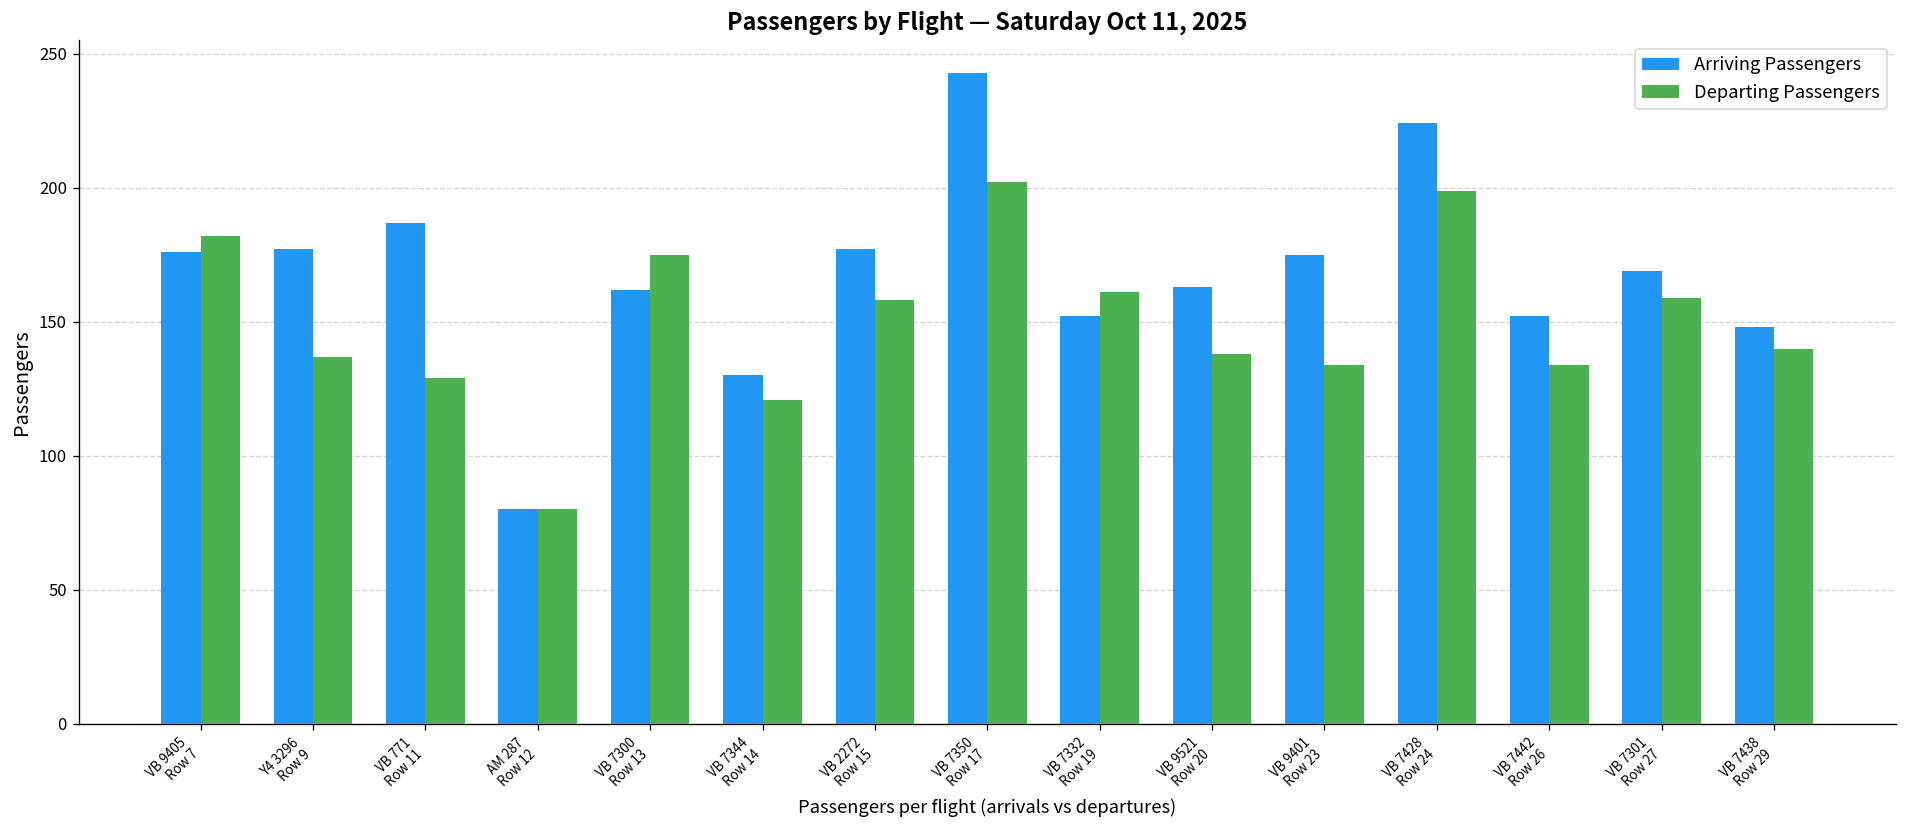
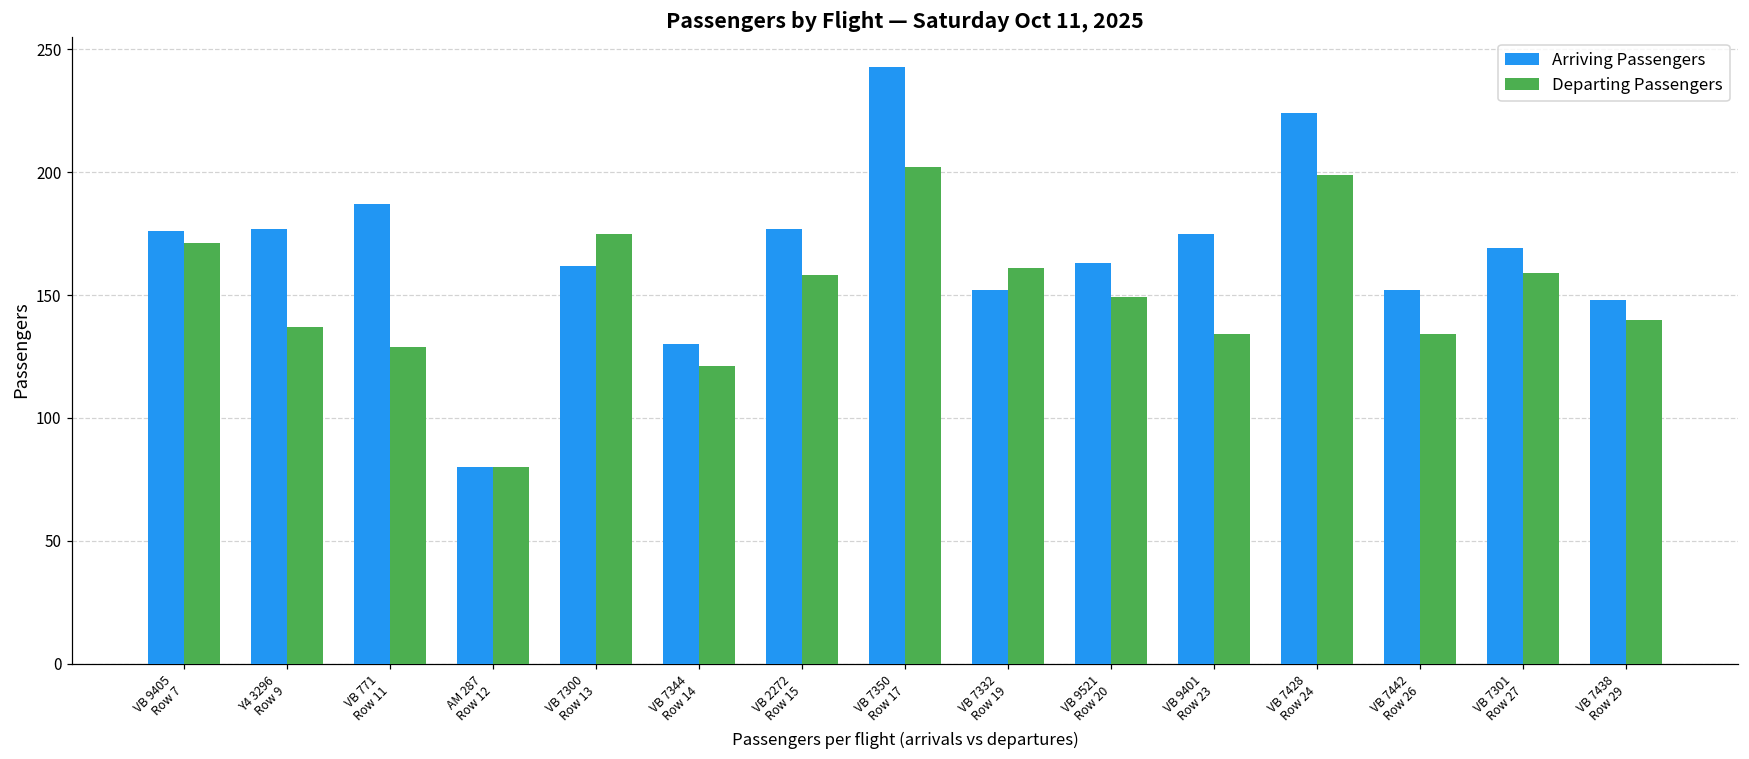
  {
    "Arriving Passengers": {
      "VB 9405 Row 7": 176,
      "Y4 3296 Row 9": 177,
      "VB 771 Row 11": 187,
      "AM 287 Row 12": 80,
      "VB 7300 Row 13": 162,
      "VB 7344 Row 14": 130,
      "VB 2272 Row 15": 177,
      "VB 7350 Row 17": 243,
      "VB 7332 Row 19": 152,
      "VB 9521 Row 20": 163,
      "VB 9401 Row 23": 175,
      "VB 7428 Row 24": 224,
      "VB 7442 Row 26": 152,
      "VB 7301 Row 27": 169,
      "VB 7438 Row 29": 148
    },
    "Departing Passengers": {
-     "VB 9405 Row 7": 182,
+     "VB 9405 Row 7": 171,
      "Y4 3296 Row 9": 137,
      "VB 771 Row 11": 129,
      "AM 287 Row 12": 80,
      "VB 7300 Row 13": 175,
      "VB 7344 Row 14": 121,
      "VB 2272 Row 15": 158,
      "VB 7350 Row 17": 202,
      "VB 7332 Row 19": 161,
-     "VB 9521 Row 20": 138,
+     "VB 9521 Row 20": 149,
      "VB 9401 Row 23": 134,
      "VB 7428 Row 24": 199,
      "VB 7442 Row 26": 134,
      "VB 7301 Row 27": 159,
      "VB 7438 Row 29": 140
    }
  }
